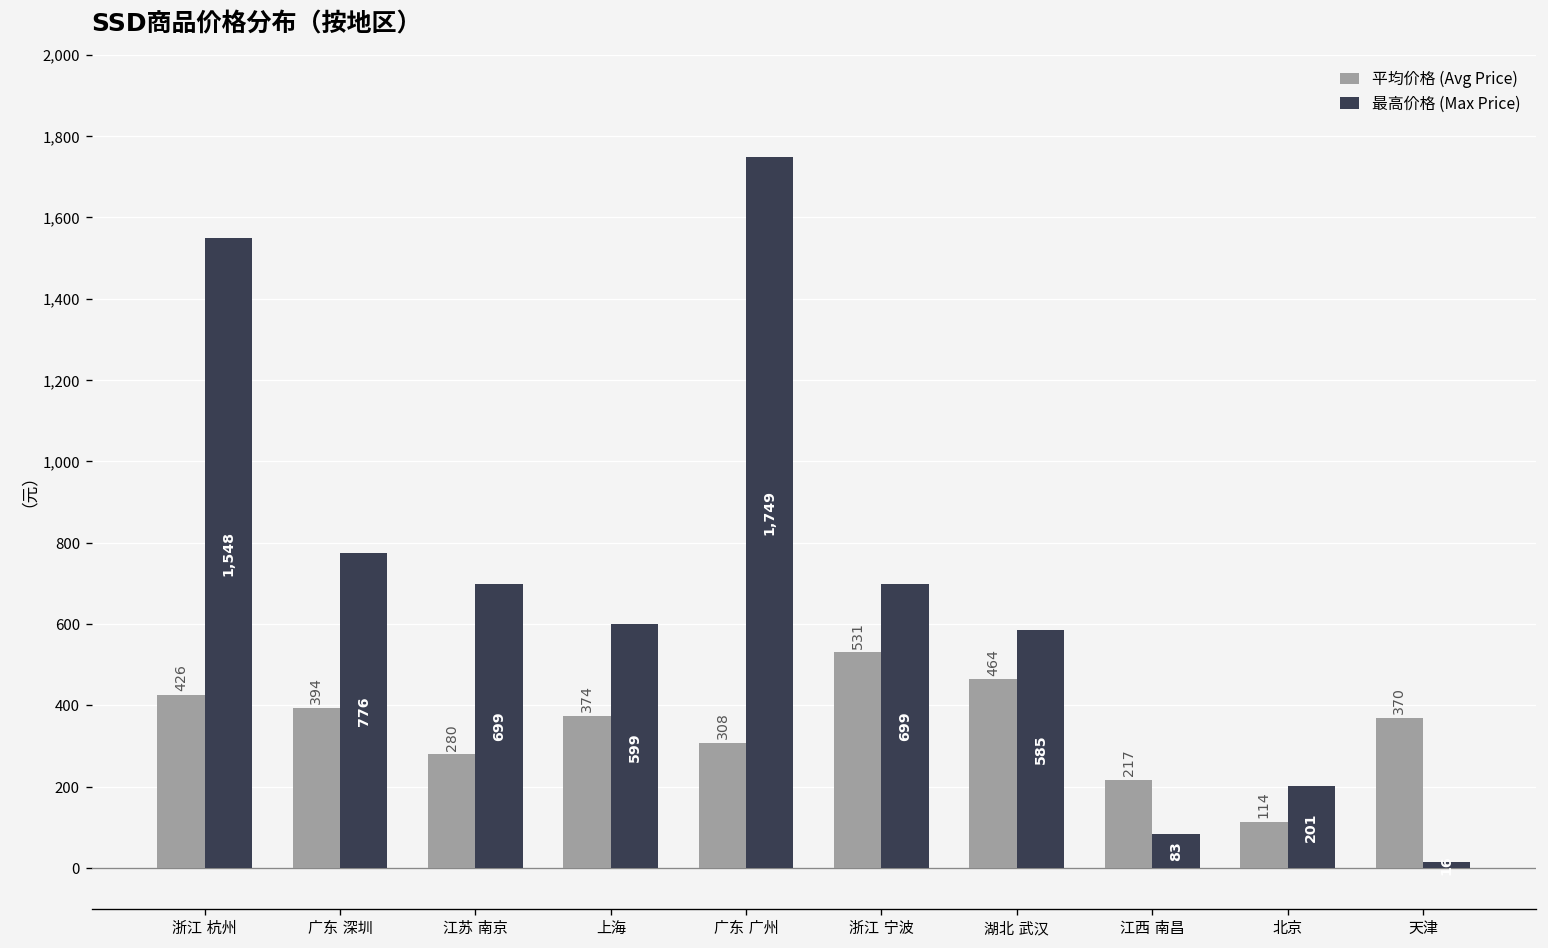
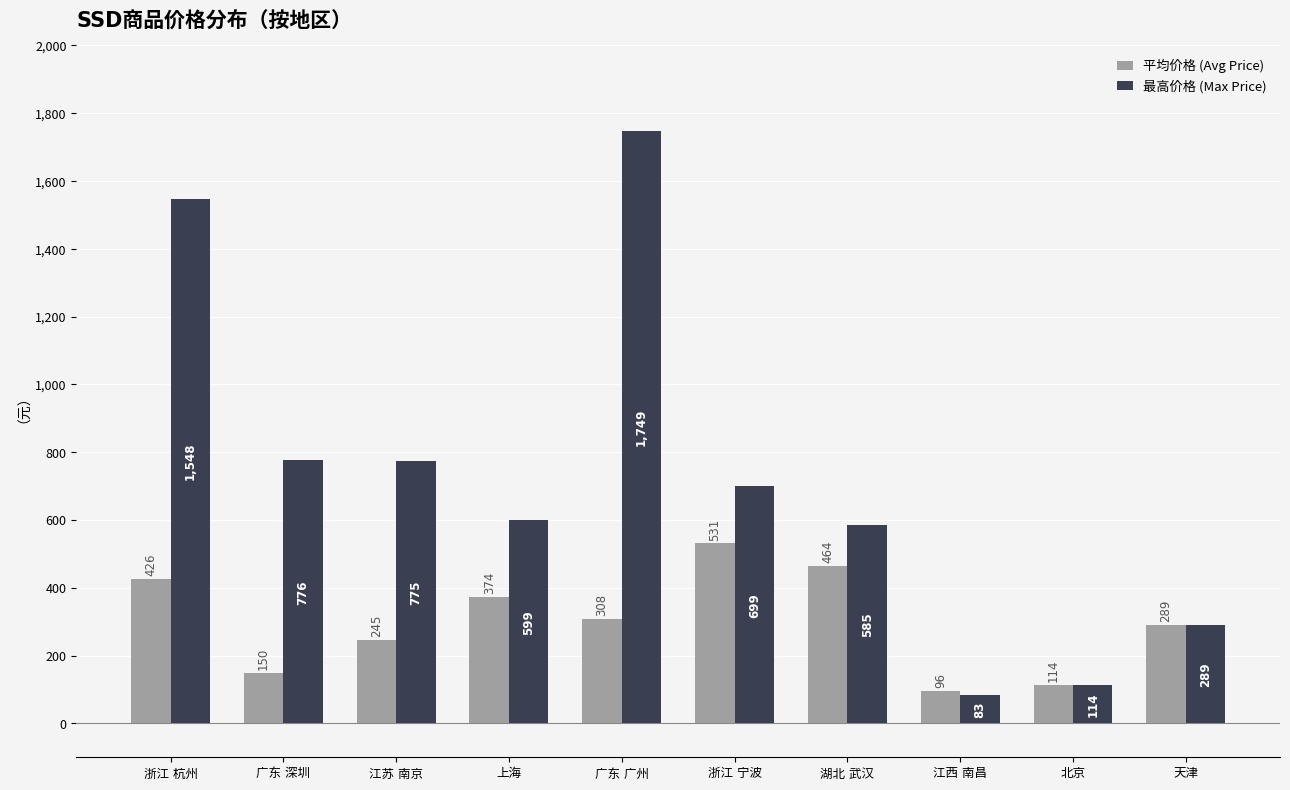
  {
    "平均价格 (Avg Price)": {
      "浙江 杭州": "426",
-     "广东 深圳": "394",
-     "江苏 南京": "280",
+     "广东 深圳": "150",
+     "江苏 南京": "245",
      "上海": "374",
      "广东 广州": "308",
      "浙江 宁波": "531",
      "湖北 武汉": "464",
-     "江西 南昌": "217",
+     "江西 南昌": "96",
      "北京": "114",
-     "天津": "370"
+     "天津": "289"
    },
    "最高价格 (Max Price)": {
      "浙江 杭州": "1,548",
      "广东 深圳": "776",
-     "江苏 南京": "699",
+     "江苏 南京": "775",
      "上海": "599",
      "广东 广州": "1,749",
      "浙江 宁波": "699",
      "湖北 武汉": "585",
      "江西 南昌": "83",
-     "北京": "201",
-     "天津": "20"
+     "北京": "114",
+     "天津": "290"
    }
  }
